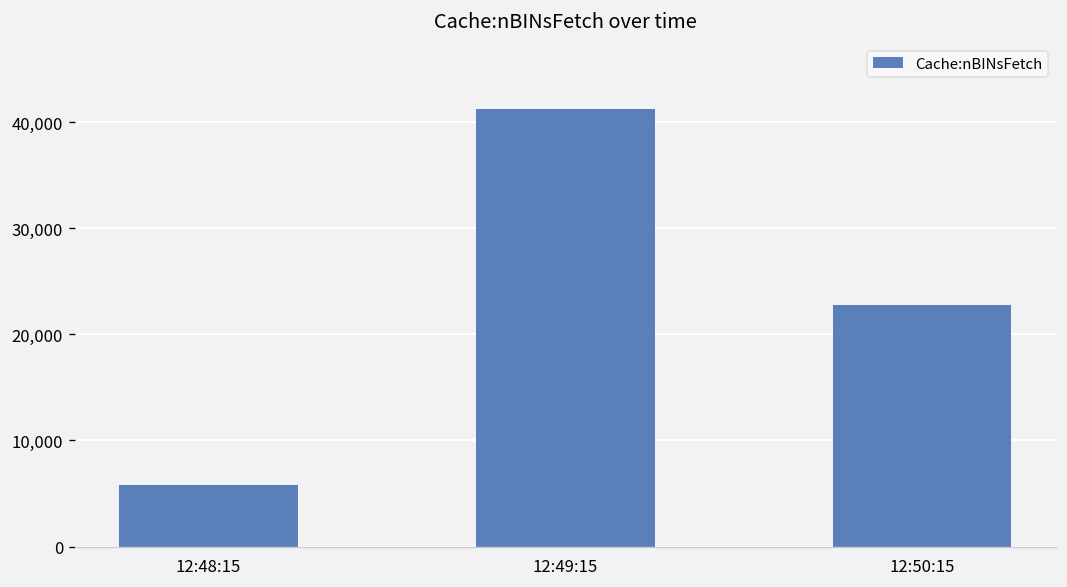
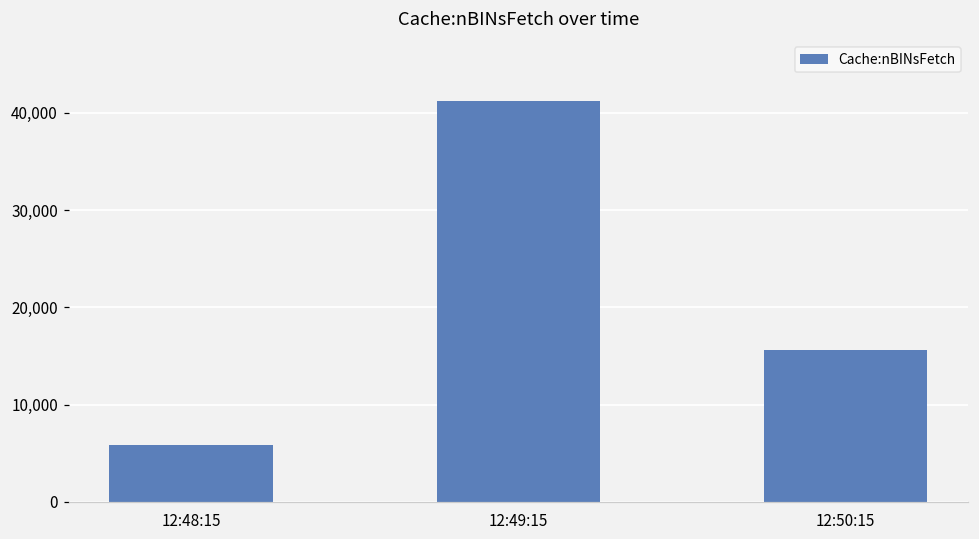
  {
    "12:48:15": "6,000",
    "12:49:15": "41,000",
-   "12:50:15": "23,000"
+   "12:50:15": "16,000"
  }
